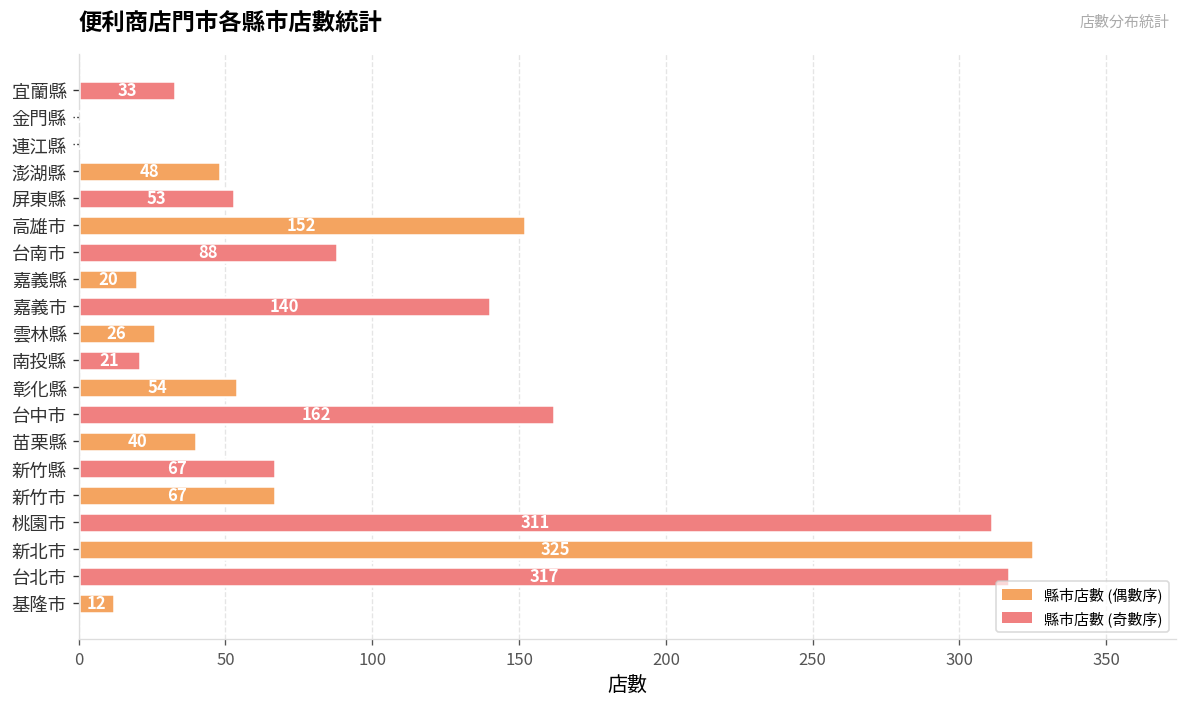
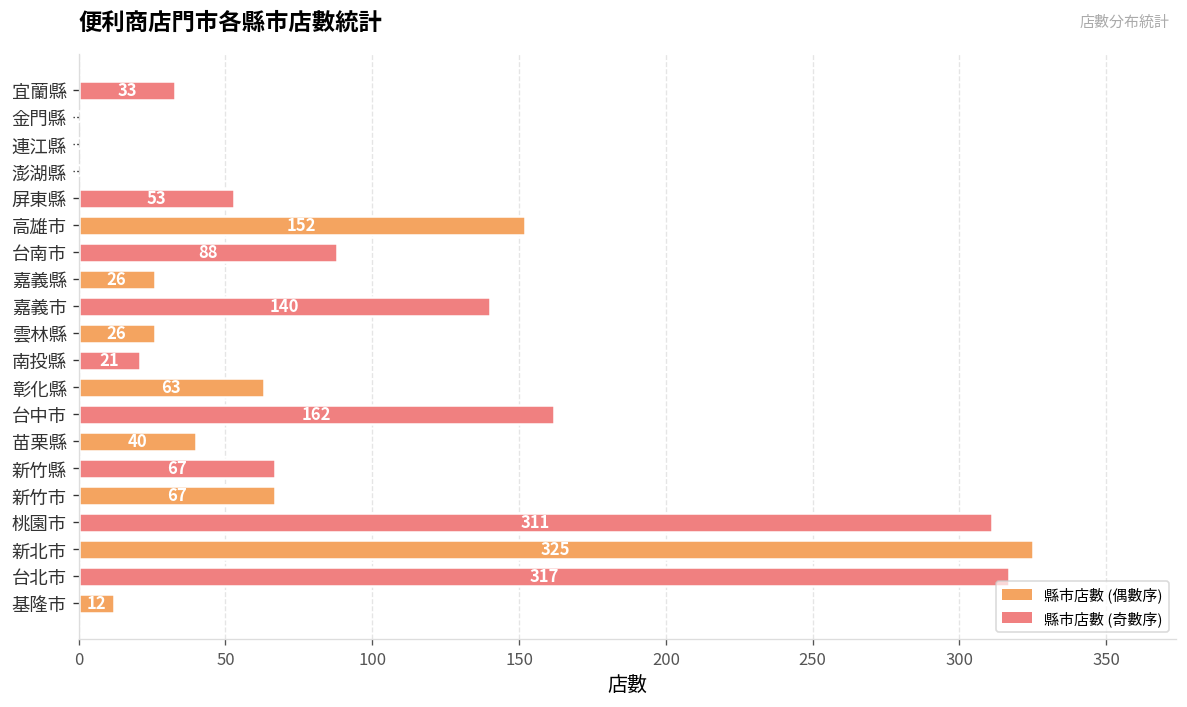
  {
    "宜蘭縣": 33,
-   "澎湖縣": 48,
+   "澎湖縣": 0,
    "屏東縣": 53,
    "高雄市": 152,
    "台南市": 88,
-   "嘉義縣": 20,
+   "嘉義縣": 26,
    "嘉義市": 140,
    "雲林縣": 26,
    "南投縣": 21,
-   "彰化縣": 54,
+   "彰化縣": 63,
    "台中市": 162,
    "苗栗縣": 40,
    "新竹縣": 67,
    "新竹市": 67,
    "桃園市": 311,
    "新北市": 325,
    "台北市": 317,
    "基隆市": 12
  }
